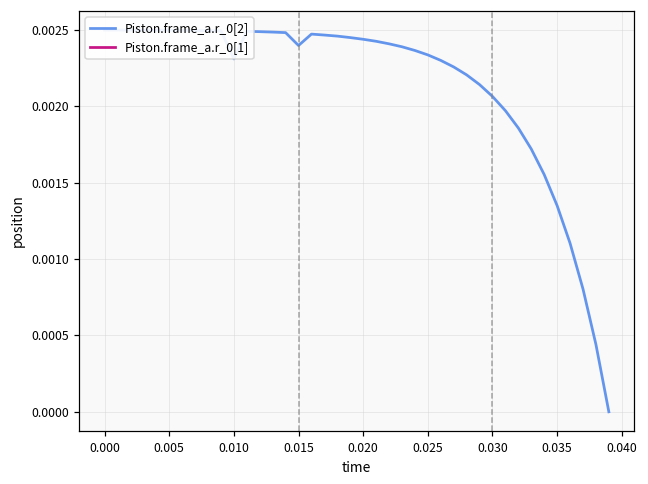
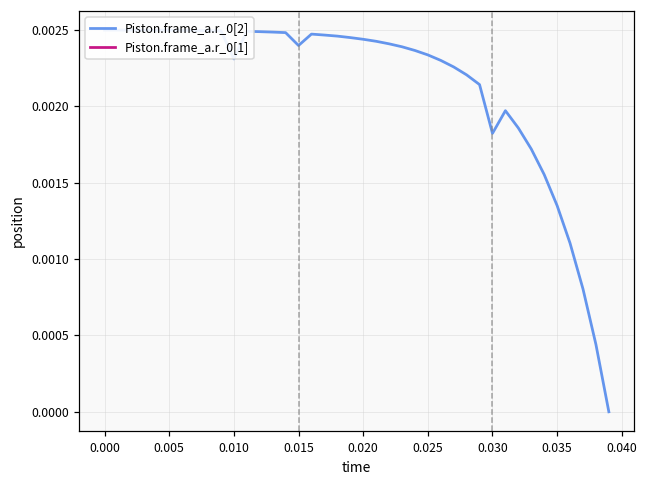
  {
    "0.015": 0.00240,
    "0.020": 0.00244,
    "0.025": 0.00234,
-   "0.030": 0.00207,
+   "0.030": 0.00182,
    "0.035": 0.00135
  }
